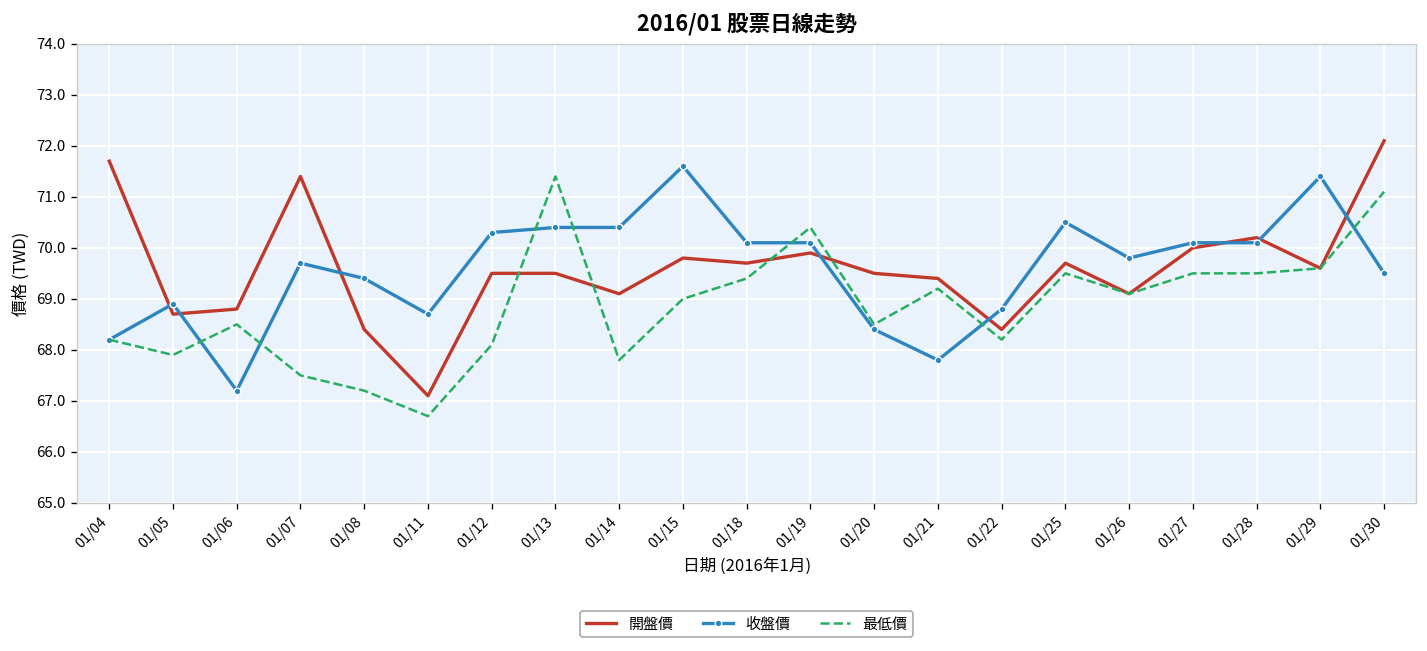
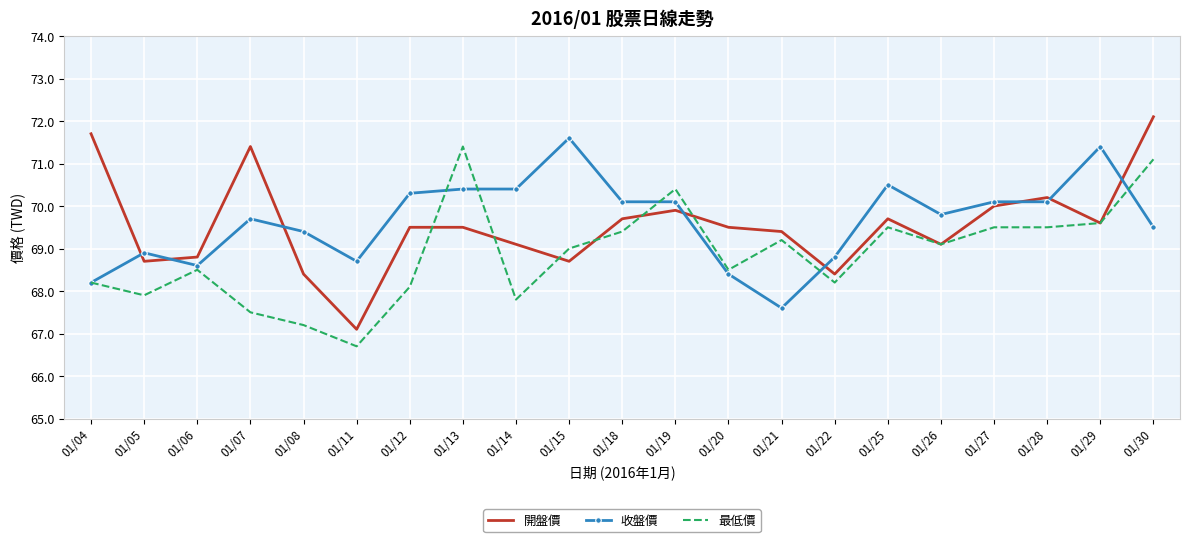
  {
    "開盤價": {
      "01/04": 71.7,
      "01/05": 68.7,
      "01/06": 68.8,
      "01/07": 71.4,
      "01/08": 68.4,
      "01/11": 67.1,
      "01/12": 69.5,
      "01/13": 69.5,
      "01/14": 69.1,
-     "01/15": 69.8,
+     "01/15": 68.7,
      "01/18": 69.7,
      "01/19": 69.9,
      "01/20": 69.5,
      "01/21": 69.4,
      "01/22": 68.4,
      "01/25": 69.7,
      "01/27": 70.0,
      "01/28": 70.2,
      "01/30": 72.1
    },
    "收盤價": {
      "01/05": 68.9,
-     "01/06": 67.2,
+     "01/06": 68.6,
      "01/07": 69.7,
      "01/08": 69.4,
      "01/11": 68.7,
      "01/12": 70.3,
      "01/13": 70.4,
      "01/14": 70.4,
      "01/15": 71.6,
      "01/18": 70.1,
      "01/19": 70.1,
      "01/20": 68.4,
-     "01/21": 67.8,
+     "01/21": 67.6,
      "01/22": 68.8,
      "01/25": 70.5,
      "01/26": 69.8,
      "01/27": 70.1,
      "01/28": 70.1,
      "01/29": 71.4,
      "01/30": 69.5
    },
    "最低價": {
      "01/05": 67.9,
      "01/06": 68.5,
      "01/07": 67.5,
      "01/08": 67.2,
      "01/11": 66.7,
      "01/12": 68.1,
      "01/13": 71.4,
      "01/14": 67.8,
      "01/15": 69.0,
      "01/18": 69.4,
      "01/19": 70.4,
      "01/20": 68.5,
      "01/21": 69.2,
      "01/22": 68.2,
      "01/25": 69.5,
      "01/27": 69.5,
      "01/28": 69.5,
      "01/30": 71.1
    }
  }
